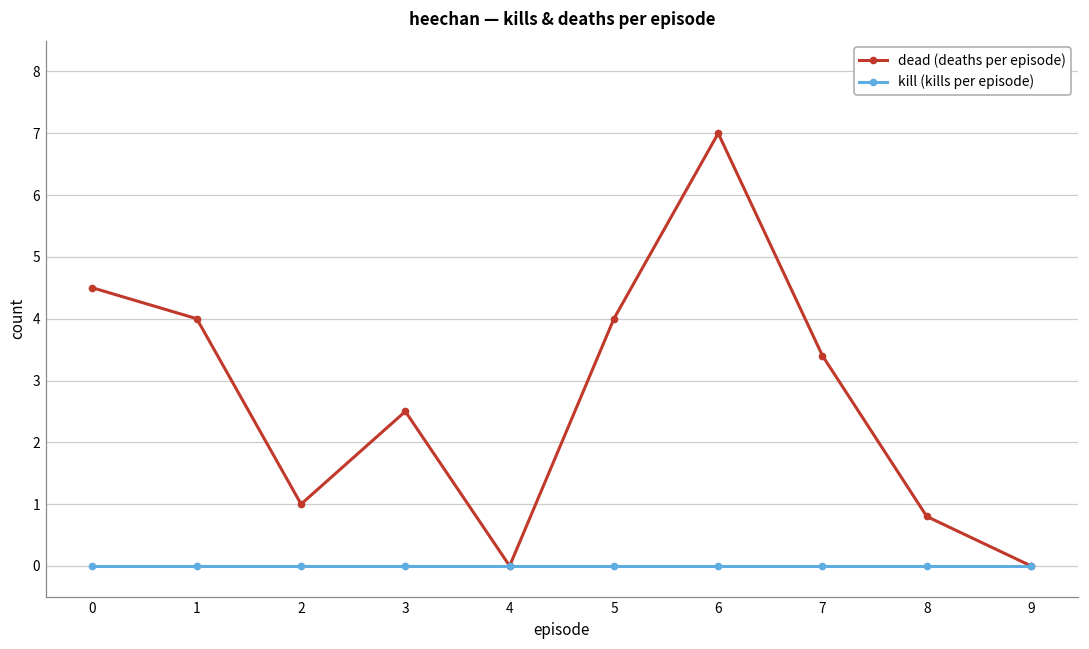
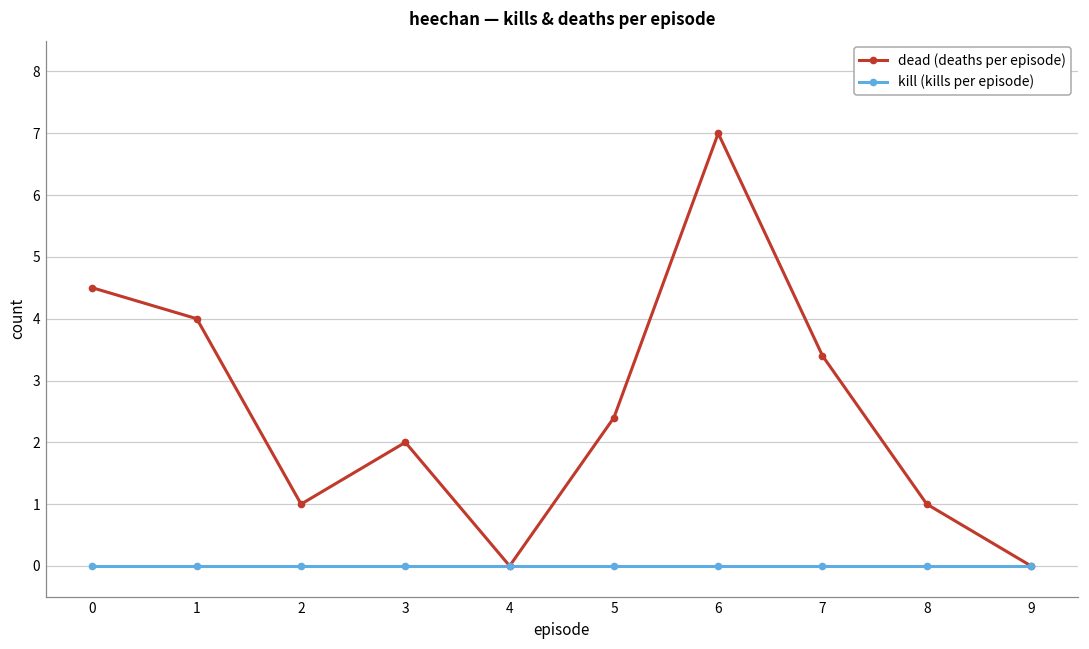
  {
    "dead (deaths per episode)": {
      "0": 4.5,
      "1": 4.0,
      "2": 1.0,
-     "3": 2.5,
-     "5": 4.0,
+     "3": 2.0,
+     "5": 2.4,
      "6": 7.0,
      "7": 3.4,
-     "8": 0.8
+     "8": 1.0
    },
    "kill (kills per episode)": {
      "0": 0.0,
      "1": 0.0,
      "2": 0.0,
      "3": 0.0,
      "5": 0.0,
      "6": 0.0,
      "7": 0.0,
      "8": 0.0
    }
  }
